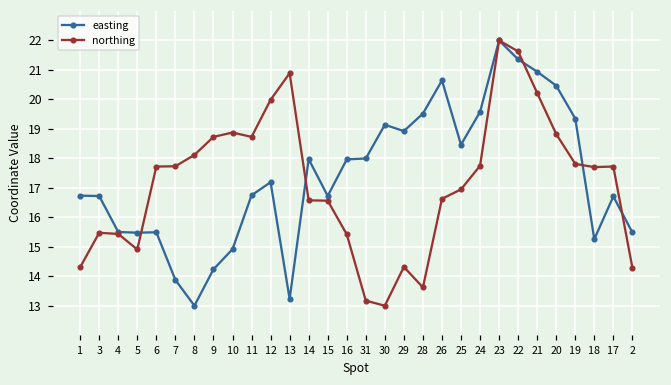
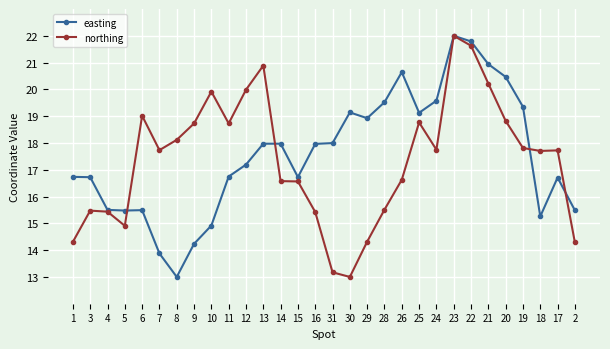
  {
    "easting": {
      "1": 16.7,
      "3": 16.7,
      "5": 15.5,
      "6": 15.5,
      "7": 13.9,
      "8": 13.0,
      "9": 14.2,
      "10": 14.9,
      "11": 16.7,
      "12": 17.2,
-     "13": 13.2,
+     "13": 18.0,
      "14": 18.0,
      "15": 16.7,
      "16": 18.0,
      "31": 18.0,
      "30": 19.1,
      "29": 18.9,
      "28": 19.5,
      "26": 20.6,
-     "25": 18.5,
+     "25": 19.1,
      "24": 19.6,
-     "22": 21.4,
+     "22": 21.8,
      "21": 20.9,
      "20": 20.5,
      "19": 19.3,
      "18": 15.3,
      "17": 16.7,
      "2": 15.5
    },
    "northing": {
      "1": 14.3,
      "3": 15.5,
      "5": 14.9,
-     "6": 17.7,
+     "6": 19.0,
      "7": 17.7,
      "8": 18.1,
      "9": 18.7,
-     "10": 18.9,
+     "10": 19.9,
      "11": 18.7,
      "12": 20.0,
      "13": 20.9,
      "14": 16.6,
      "15": 16.6,
      "16": 15.4,
      "31": 13.2,
      "30": 13.0,
      "29": 14.3,
-     "28": 13.6,
+     "28": 15.5,
      "26": 16.6,
-     "25": 16.9,
+     "25": 18.8,
      "24": 17.7,
      "22": 21.6,
      "21": 20.2,
      "20": 18.8,
      "19": 17.8,
      "18": 17.7,
      "17": 17.7,
      "2": 14.3
    }
  }
